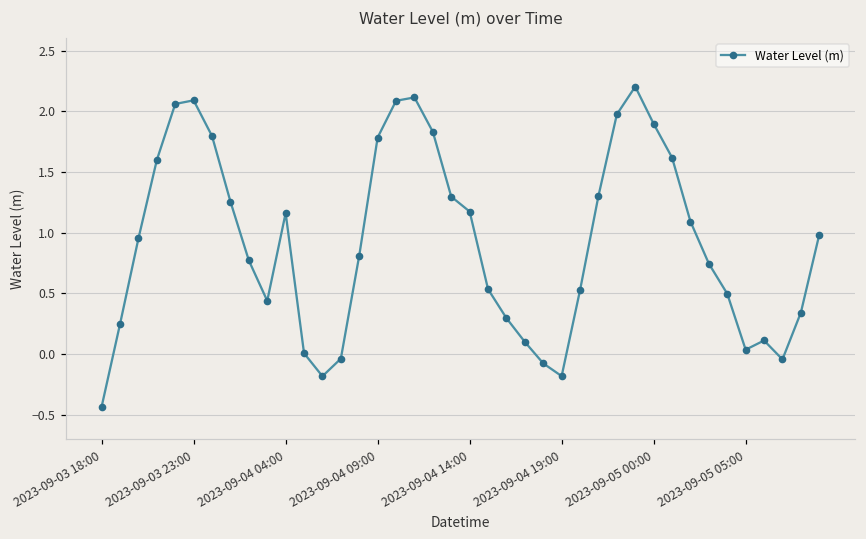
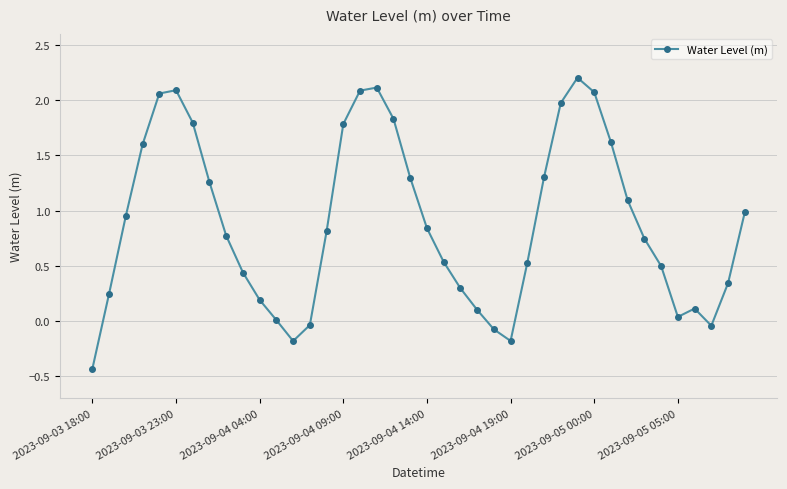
  {
    "2023-09-03 18:00": -0.43,
    "2023-09-03 23:00": 2.09,
-   "2023-09-04 04:00": 1.16,
+   "2023-09-04 04:00": 0.19,
    "2023-09-04 09:00": 1.78,
-   "2023-09-04 14:00": 1.17,
+   "2023-09-04 14:00": 0.84,
    "2023-09-04 19:00": -0.18,
-   "2023-09-05 00:00": 1.90,
+   "2023-09-05 00:00": 2.07,
    "2023-09-05 05:00": 0.04
  }
